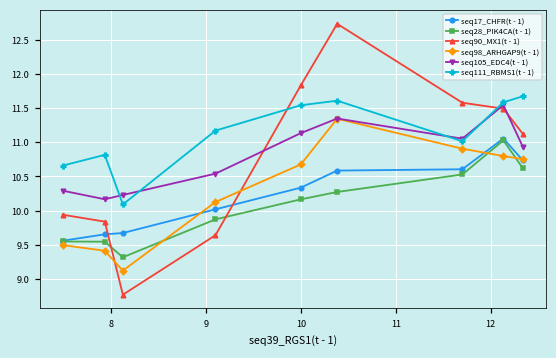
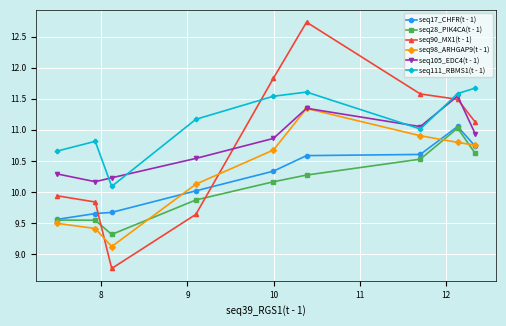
  {
    "seq28_PIK4CA(t - 1)": {
      "10": 10.2
    },
    "seq90_MX1(t - 1)": {
      "10": 11.8
    },
    "seq98_ARHGAP9(t - 1)": {
      "10": 10.7
    },
    "seq105_EDC4(t - 1)": {
-     "10": 11.1
+     "10": 10.9
    }
  }
